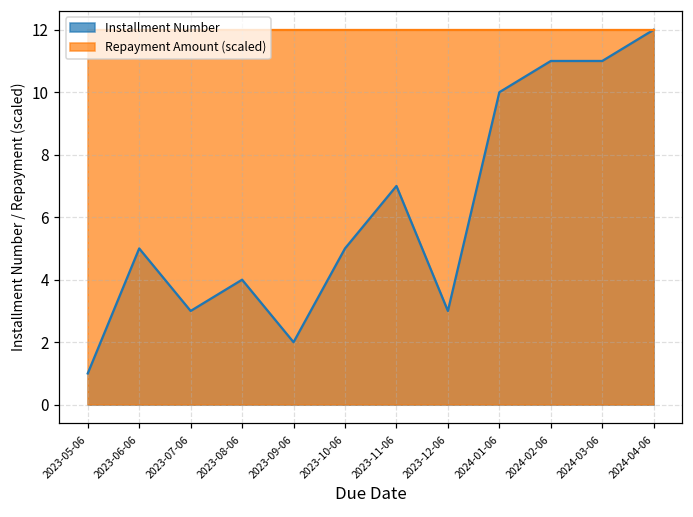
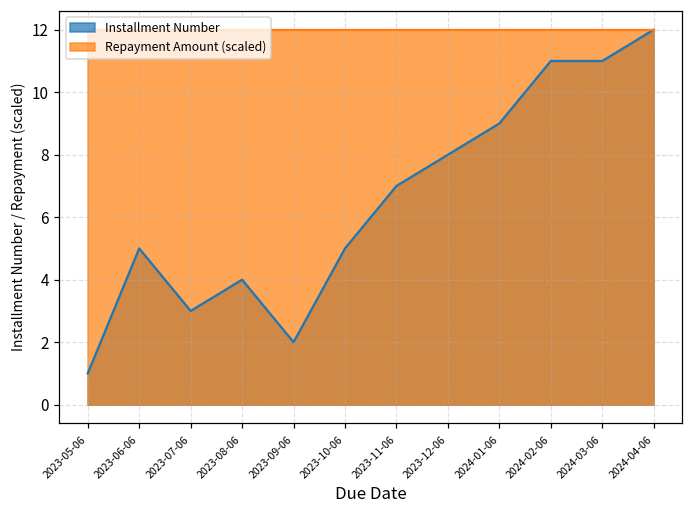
  {
    "Installment Number": {
      "2023-05-06": 1,
      "2023-06-06": 5,
      "2023-07-06": 3,
      "2023-08-06": 4,
      "2023-09-06": 2,
      "2023-10-06": 5,
      "2023-11-06": 7,
-     "2023-12-06": 3,
-     "2024-01-06": 10,
+     "2023-12-06": 8,
+     "2024-01-06": 9,
      "2024-02-06": 11,
      "2024-03-06": 11
    },
    "Repayment Amount (scaled)": {
      "2023-09-06": 12,
      "2023-10-06": 12,
      "2023-11-06": 12,
      "2023-12-06": 12,
      "2024-01-06": 12,
      "2024-02-06": 12,
      "2024-03-06": 12
    }
  }
